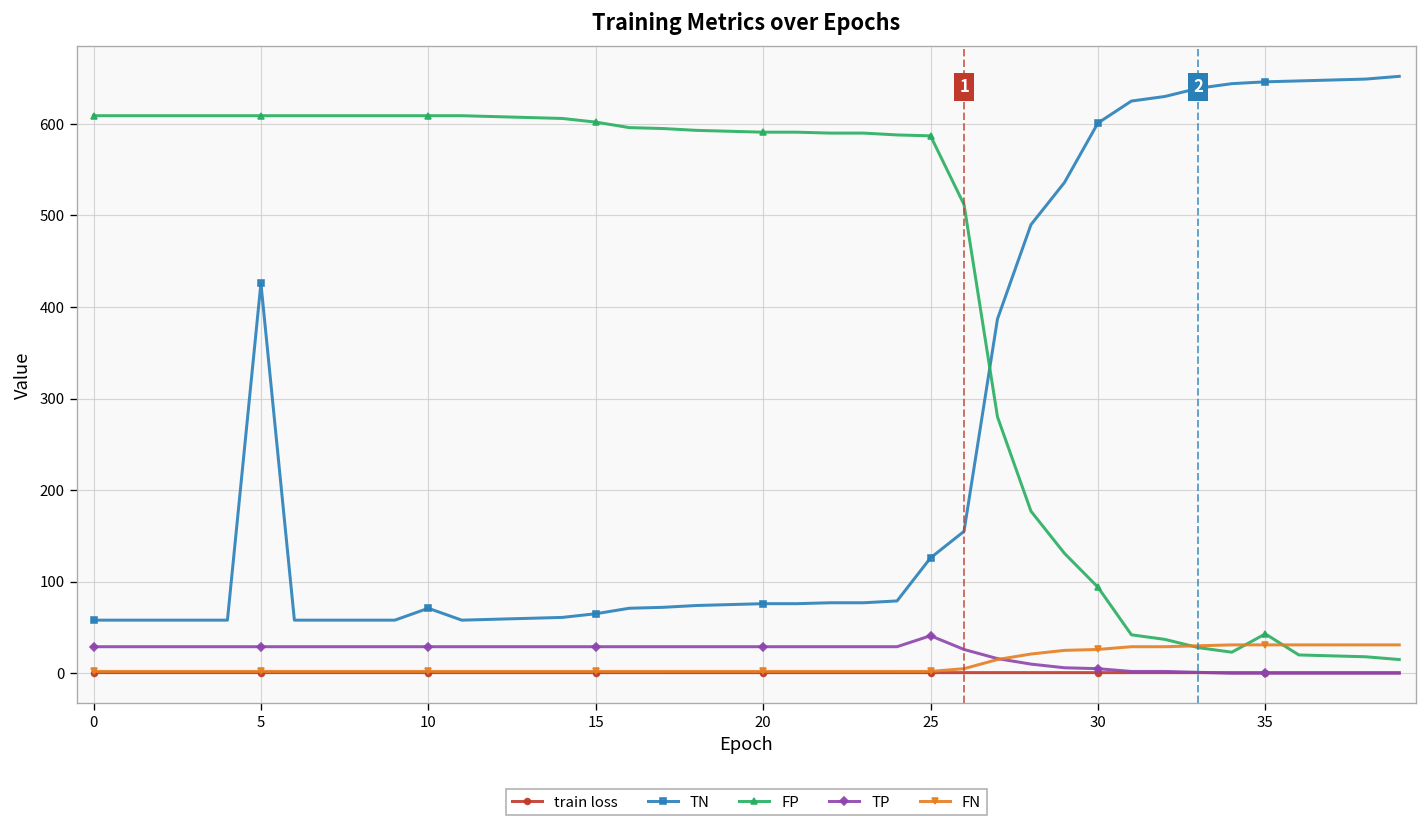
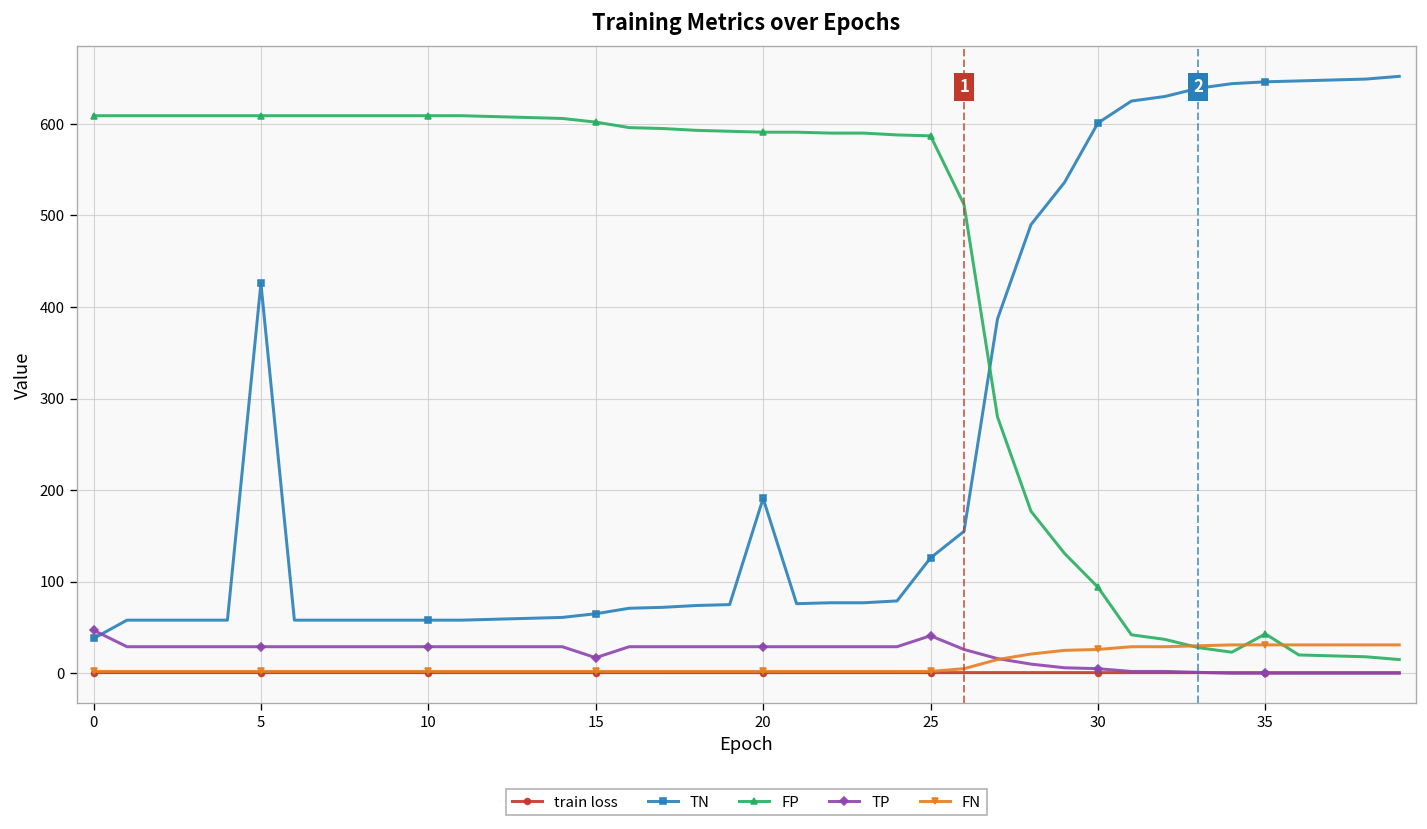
  {
    "train loss": {
      "30": 0
    },
    "TN": {
-     "0": 60,
+     "0": 40,
      "5": 430,
-     "10": 70,
+     "10": 60,
      "15": 70,
-     "20": 80,
+     "20": 190,
      "25": 130,
      "30": 600,
      "35": 650
    },
    "FP": {
      "0": 610,
      "5": 610,
      "10": 610,
      "15": 600,
      "20": 590,
      "25": 590,
      "30": 90,
      "35": 40
    },
    "TP": {
-     "0": 30,
+     "0": 50,
      "5": 30,
      "10": 30,
-     "15": 30,
+     "15": 20,
      "20": 30,
      "25": 40,
      "30": 10
    },
    "FN": {
      "30": 30,
      "35": 30
    }
  }
